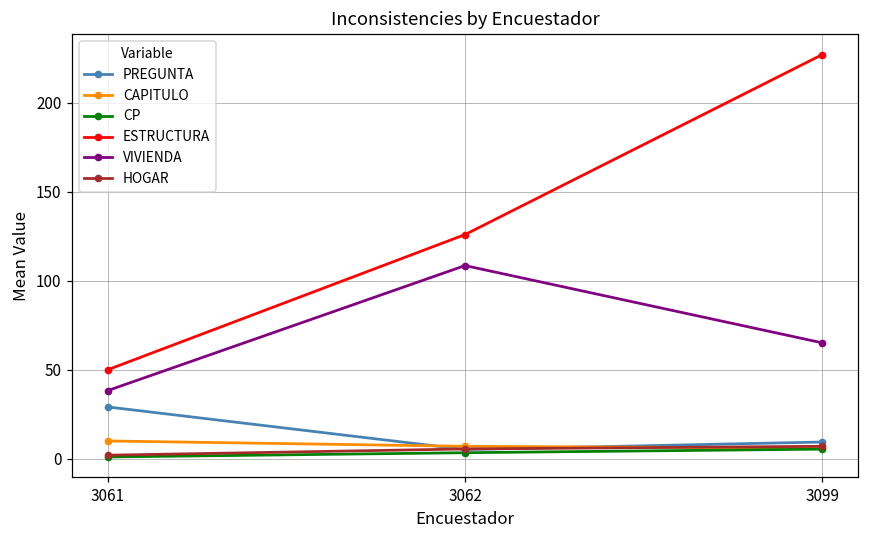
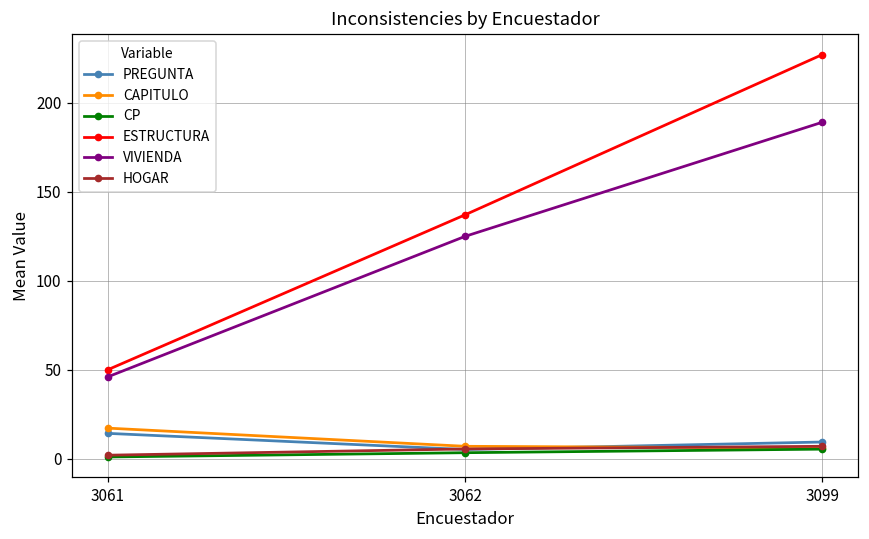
  {
    "PREGUNTA": {
-     "3061": 29,
+     "3061": 14,
      "3099": 9
    },
    "CAPITULO": {
-     "3061": 10
+     "3061": 17
    },
    "CP": {
      "3062": 3
    },
    "ESTRUCTURA": {
      "3061": 50,
-     "3062": 126,
+     "3062": 137,
      "3099": 227
    },
    "VIVIENDA": {
-     "3061": 38,
-     "3062": 109,
-     "3099": 65
+     "3061": 46,
+     "3062": 125,
+     "3099": 189
    }
  }
